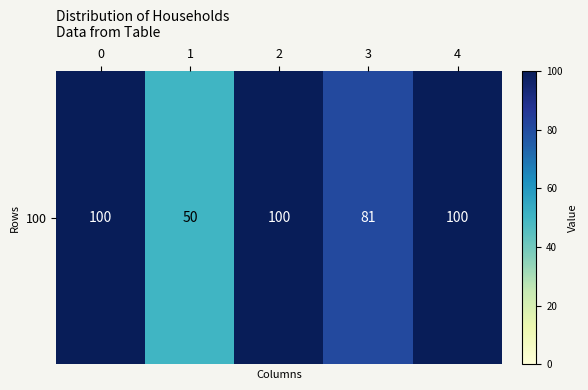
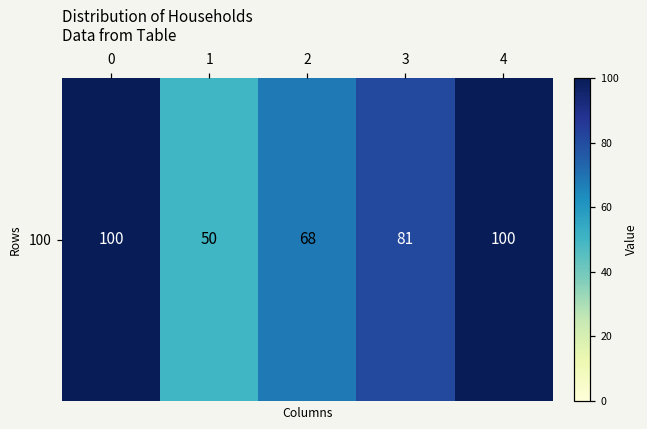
  {
    "100": {
      "0": 100,
      "1": 50,
-     "2": 100,
+     "2": 68,
      "3": 81,
      "4": 100
    }
  }
